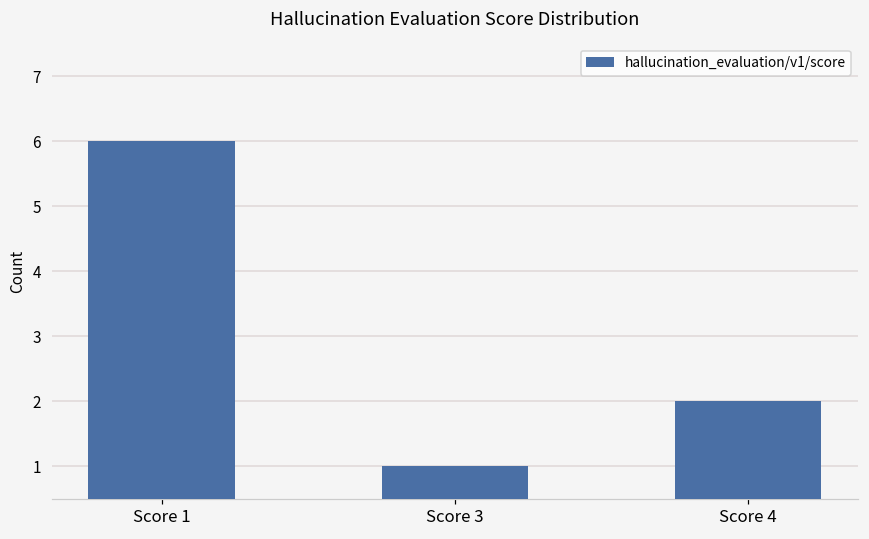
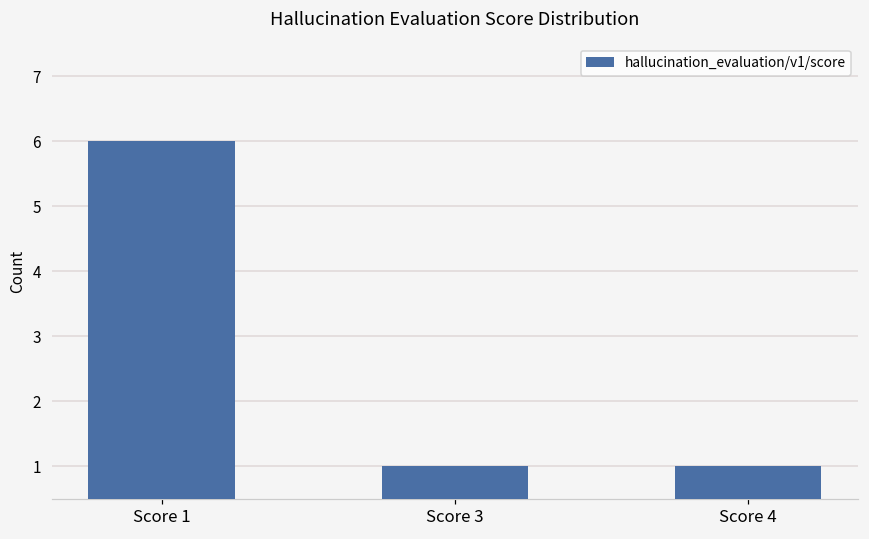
  {
    "Score 1": 6,
    "Score 3": 1,
-   "Score 4": 2
+   "Score 4": 1
  }
